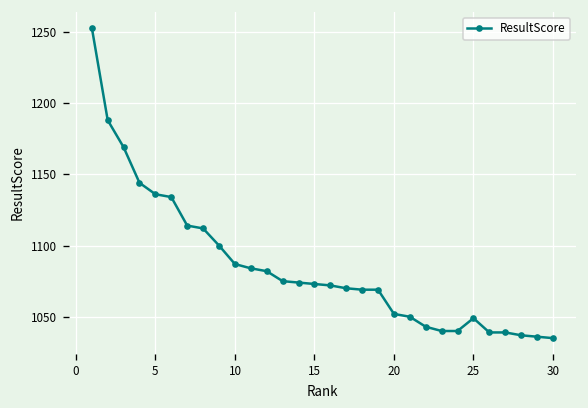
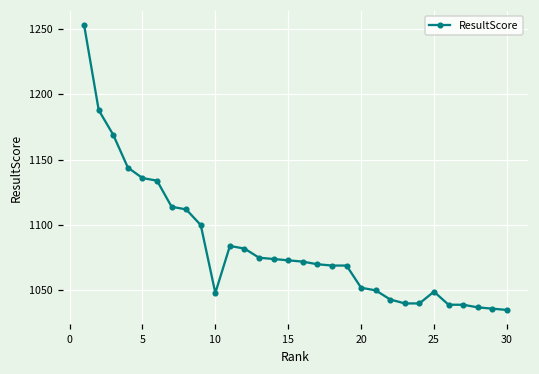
  {
    "5": 1136,
-   "10": 1087,
+   "10": 1048,
    "15": 1073,
    "20": 1052,
    "25": 1049,
    "30": 1035
  }
